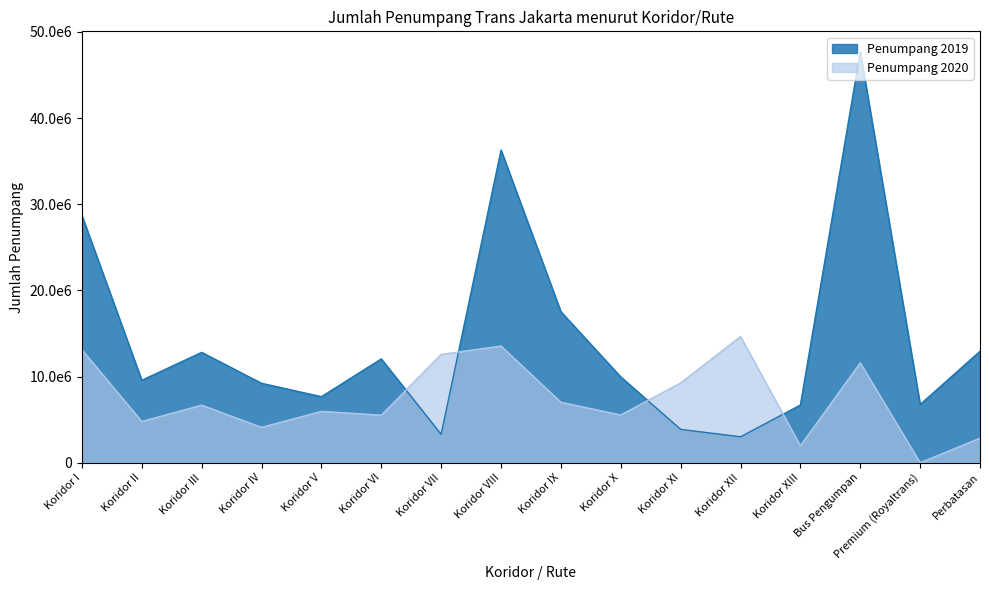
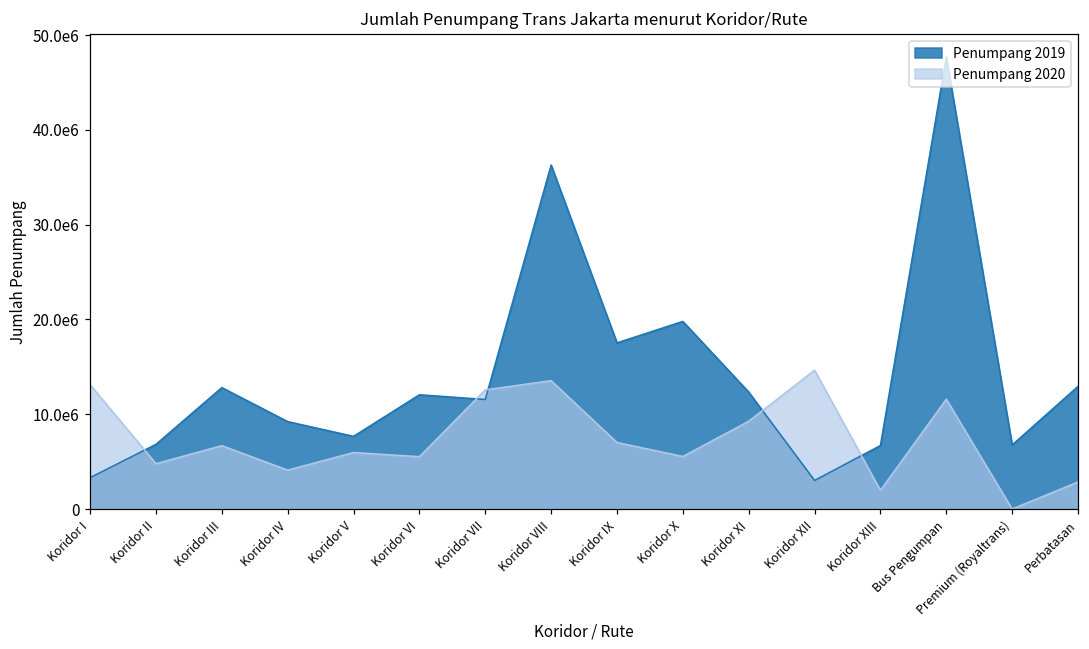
  {
    "Penumpang 2019": {
-     "Koridor I": 29000000,
-     "Koridor II": 10000000,
+     "Koridor I": 3000000,
+     "Koridor II": 7000000,
      "Koridor III": 13000000,
      "Koridor IV": 9000000,
      "Koridor V": 8000000,
      "Koridor VI": 12000000,
-     "Koridor VII": 3000000,
+     "Koridor VII": 12000000,
      "Koridor VIII": 36000000,
      "Koridor IX": 18000000,
-     "Koridor X": 10000000,
-     "Koridor XI": 4000000,
+     "Koridor X": 20000000,
+     "Koridor XI": 12000000,
      "Koridor XII": 3000000,
      "Koridor XIII": 7000000,
      "Premium (Royaltrans)": 7000000,
      "Perbatasan": 13000000
    },
    "Penumpang 2020": {
      "Koridor I": 13000000,
      "Koridor II": 5000000,
      "Koridor III": 7000000,
      "Koridor IV": 4000000,
      "Koridor V": 6000000,
      "Koridor VI": 6000000,
      "Koridor VII": 13000000,
      "Koridor VIII": 14000000,
      "Koridor IX": 7000000,
      "Koridor X": 6000000,
      "Koridor XI": 9000000,
      "Koridor XII": 15000000,
      "Koridor XIII": 2000000,
      "Bus Pengumpan": 12000000,
      "Premium (Royaltrans)": 0,
      "Perbatasan": 3000000
    }
  }
